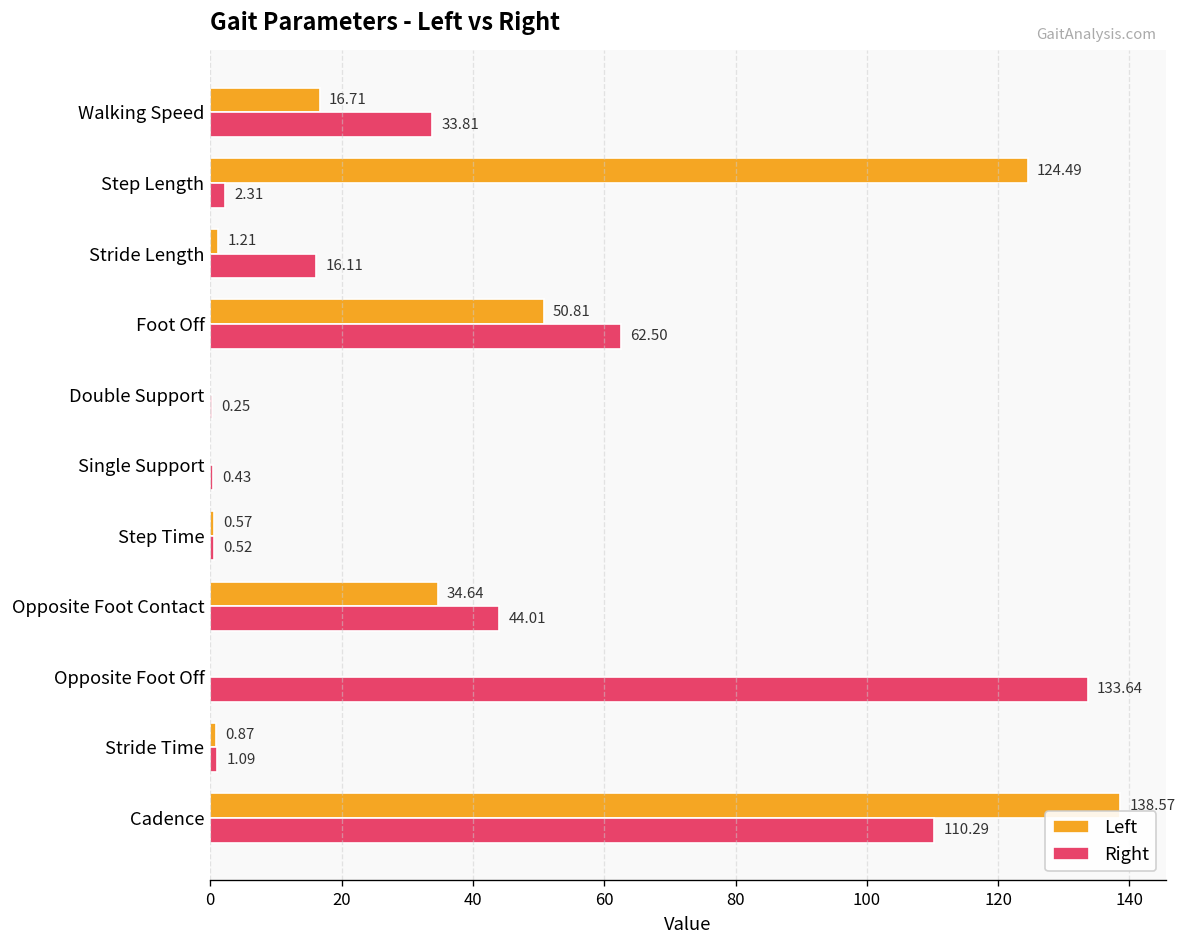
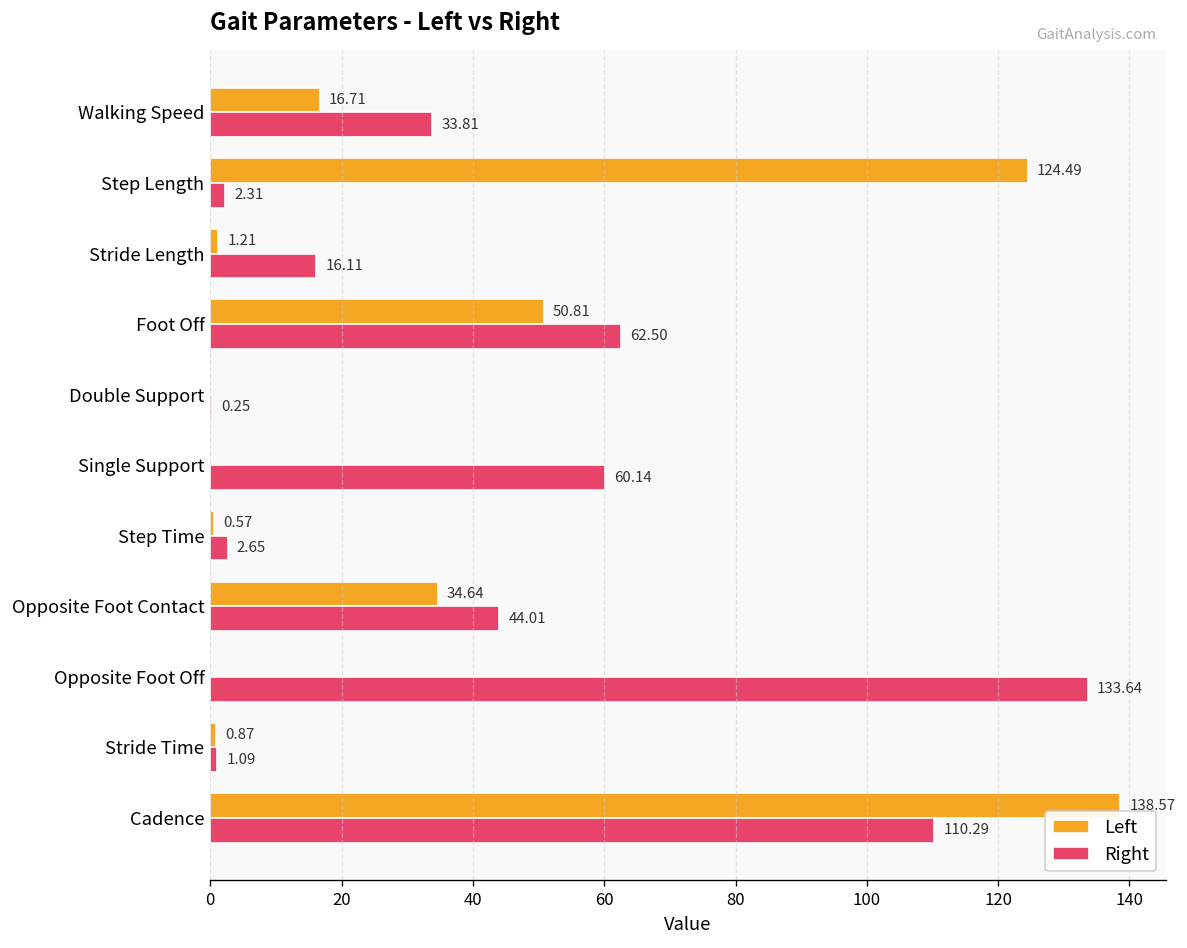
  {
    "Left": {
      "Walking Speed": 16.71,
      "Step Length": 124.49,
      "Stride Length": 1.21,
      "Foot Off": 50.81,
      "Step Time": 0.57,
      "Opposite Foot Contact": 34.64,
      "Stride Time": 0.87
    },
    "Right": {
      "Walking Speed": 33.81,
      "Step Length": 2.31,
      "Stride Length": 16.11,
      "Foot Off": 62.50,
      "Double Support": 0.25,
-     "Single Support": 0.43,
-     "Step Time": 0.52,
+     "Single Support": 60.14,
+     "Step Time": 2.65,
      "Opposite Foot Contact": 44.01,
      "Opposite Foot Off": 133.64,
      "Stride Time": 1.09,
      "Cadence": 110.29
    }
  }
